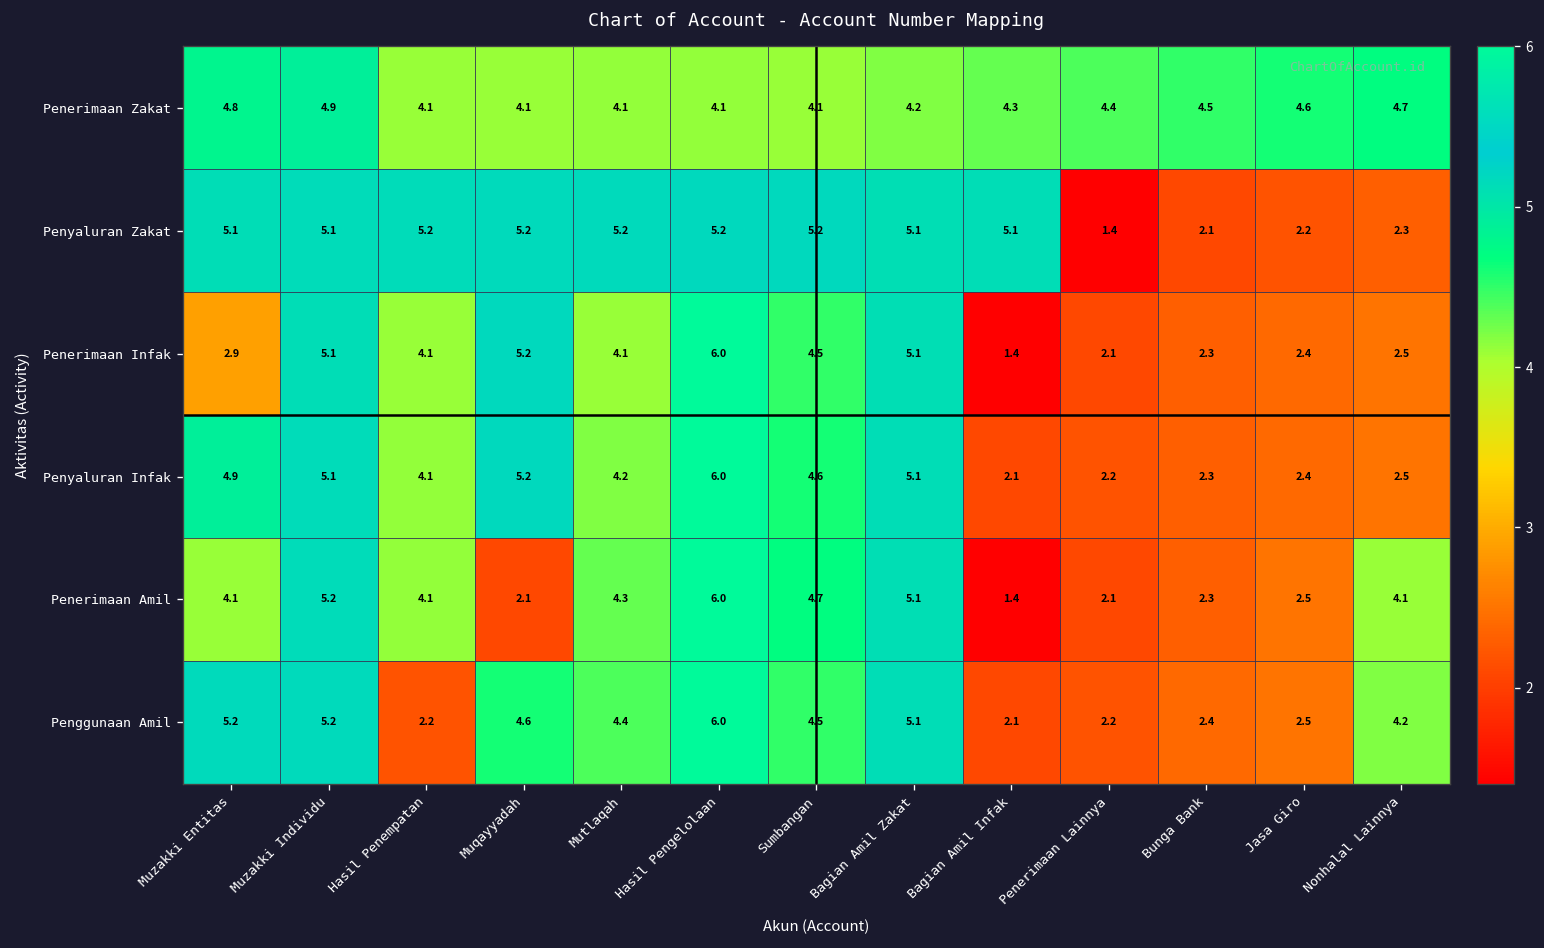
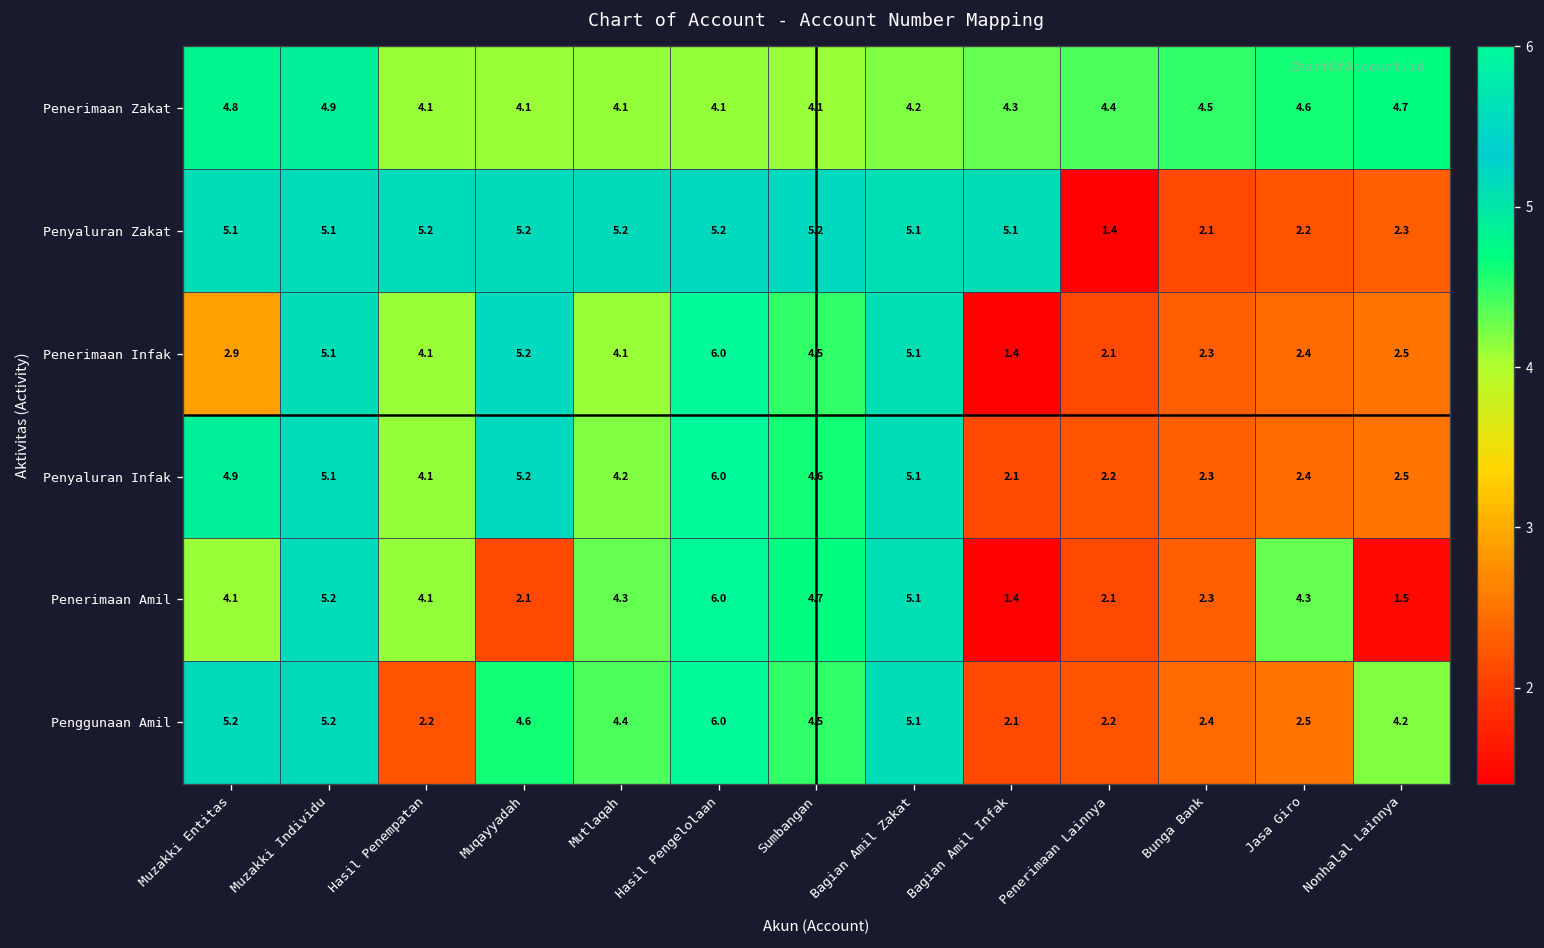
  {
    "Penerimaan Zakat": {
      "Muzakki Entitas": 4.8,
      "Muzakki Individu": 4.9,
      "Hasil Penempatan": 4.1,
      "Muqayyadah": 4.1,
      "Mutlaqah": 4.1,
      "Hasil Pengelolaan": 4.1,
      "Sumbangan": 4.1,
      "Bagian Amil Zakat": 4.2,
      "Bagian Amil Infak": 4.3,
      "Penerimaan Lainnya": 4.4,
      "Bunga Bank": 4.5,
      "Jasa Giro": 4.6
    },
    "Penyaluran Zakat": {
      "Muzakki Entitas": 5.1,
      "Muzakki Individu": 5.1,
      "Hasil Penempatan": 5.2,
      "Muqayyadah": 5.2,
      "Mutlaqah": 5.2,
      "Hasil Pengelolaan": 5.2,
      "Sumbangan": 5.2,
      "Bagian Amil Zakat": 5.1,
      "Bagian Amil Infak": 5.1,
      "Penerimaan Lainnya": 1.4,
      "Bunga Bank": 2.1,
      "Jasa Giro": 2.2,
      "Nonhalal Lainnya": 2.3
    },
    "Penerimaan Infak": {
      "Muzakki Entitas": 2.9,
      "Muzakki Individu": 5.1,
      "Hasil Penempatan": 4.1,
      "Muqayyadah": 5.2,
      "Mutlaqah": 4.1,
      "Hasil Pengelolaan": 6.0,
      "Sumbangan": 4.5,
      "Bagian Amil Zakat": 5.1,
      "Bagian Amil Infak": 1.4,
      "Penerimaan Lainnya": 2.1,
      "Bunga Bank": 2.3,
      "Jasa Giro": 2.4,
      "Nonhalal Lainnya": 2.5
    },
    "Penyaluran Infak": {
      "Muzakki Entitas": 4.9,
      "Muzakki Individu": 5.1,
      "Hasil Penempatan": 4.1,
      "Muqayyadah": 5.2,
      "Mutlaqah": 4.2,
      "Hasil Pengelolaan": 6.0,
      "Sumbangan": 4.6,
      "Bagian Amil Zakat": 5.1,
      "Bagian Amil Infak": 2.1,
      "Penerimaan Lainnya": 2.2,
      "Bunga Bank": 2.3,
      "Jasa Giro": 2.4,
      "Nonhalal Lainnya": 2.5
    },
    "Penerimaan Amil": {
      "Muzakki Entitas": 4.1,
      "Muzakki Individu": 5.2,
      "Hasil Penempatan": 4.1,
      "Muqayyadah": 2.1,
      "Mutlaqah": 4.3,
      "Hasil Pengelolaan": 6.0,
      "Sumbangan": 4.7,
      "Bagian Amil Zakat": 5.1,
      "Bagian Amil Infak": 1.4,
      "Penerimaan Lainnya": 2.1,
      "Bunga Bank": 2.3,
-     "Jasa Giro": 2.5,
-     "Nonhalal Lainnya": 4.1
+     "Jasa Giro": 4.3,
+     "Nonhalal Lainnya": 1.5
    },
    "Penggunaan Amil": {
      "Muzakki Entitas": 5.2,
      "Muzakki Individu": 5.2,
      "Hasil Penempatan": 2.2,
      "Muqayyadah": 4.6,
      "Mutlaqah": 4.4,
      "Hasil Pengelolaan": 6.0,
      "Sumbangan": 4.5,
      "Bagian Amil Zakat": 5.1,
      "Bagian Amil Infak": 2.1,
      "Penerimaan Lainnya": 2.2,
      "Bunga Bank": 2.4,
      "Jasa Giro": 2.5,
      "Nonhalal Lainnya": 4.2
    }
  }
